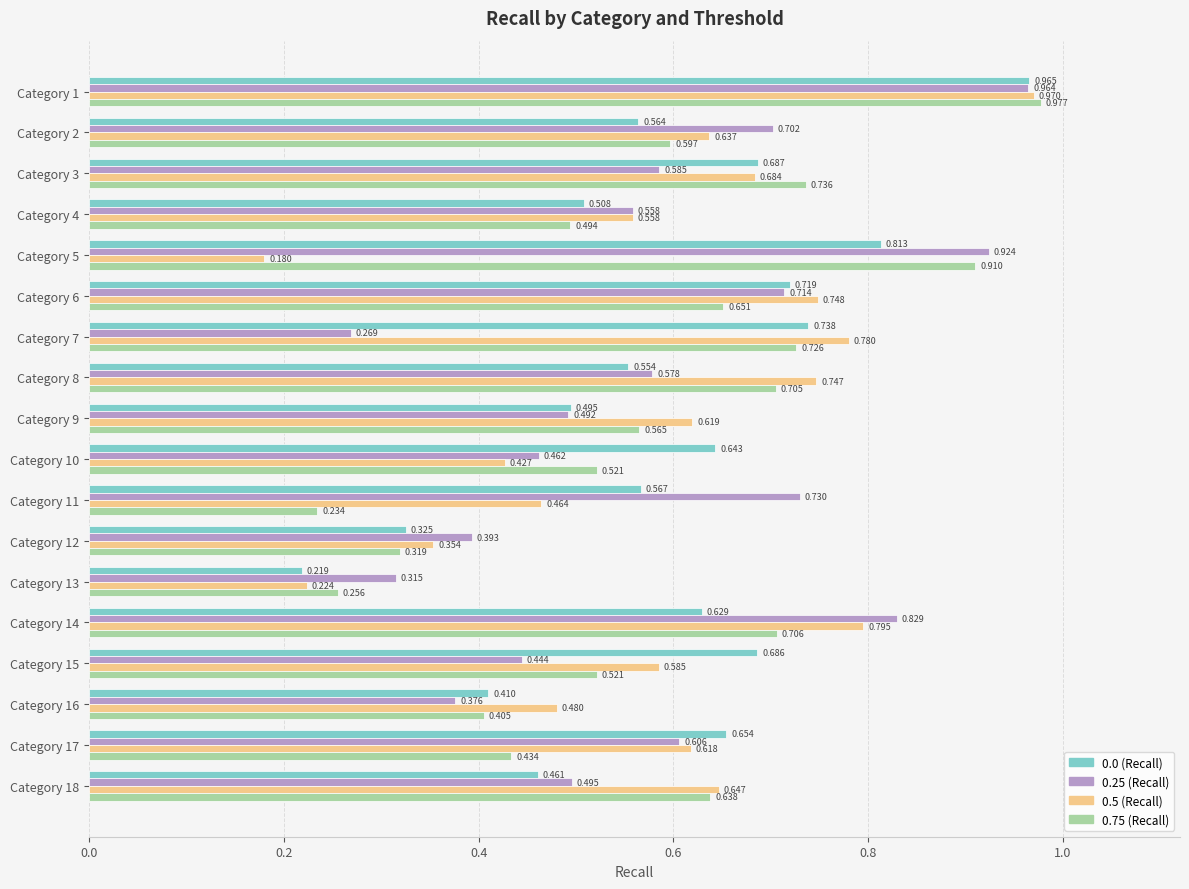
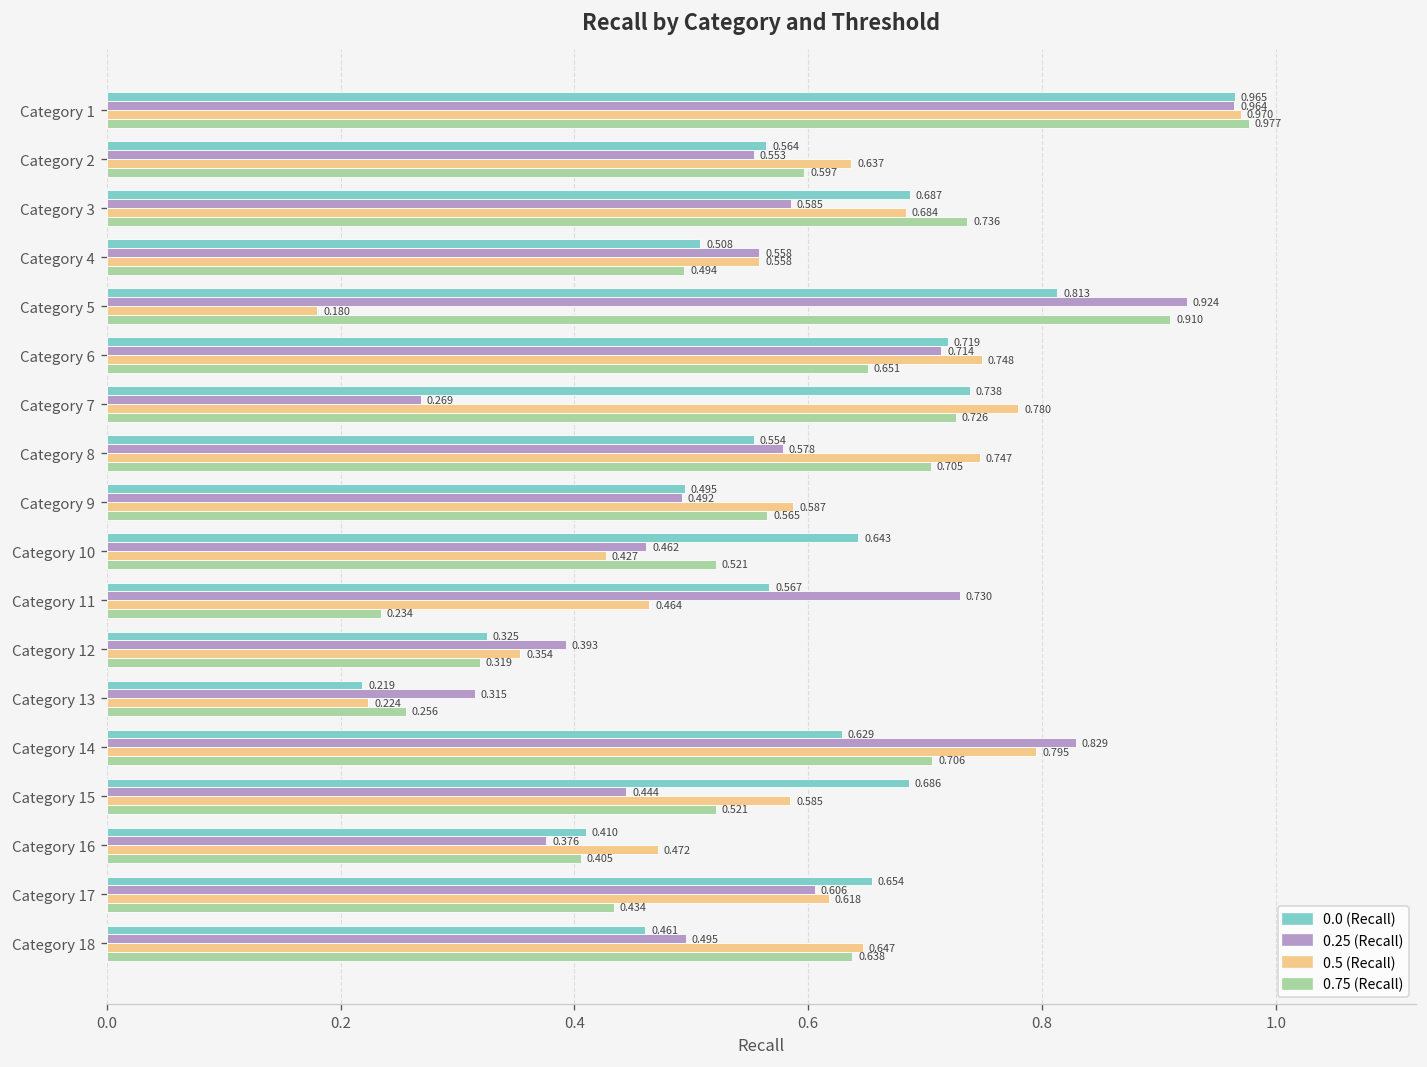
  {
    "0.25 (Recall)": {
-     "Category 2": 0.702,
+     "Category 2": 0.553,
      "Category 3": 0.585,
      "Category 5": 0.924,
      "Category 6": 0.714,
      "Category 7": 0.269,
      "Category 8": 0.578,
      "Category 10": 0.462,
      "Category 11": 0.730,
      "Category 12": 0.393,
      "Category 13": 0.315,
      "Category 14": 0.829,
      "Category 15": 0.444,
      "Category 16": 0.376,
      "Category 17": 0.606,
      "Category 18": 0.495
    },
    "0.5 (Recall)": {
      "Category 1": 0.970,
      "Category 2": 0.637,
      "Category 3": 0.684,
      "Category 5": 0.180,
      "Category 6": 0.748,
      "Category 7": 0.780,
      "Category 8": 0.747,
-     "Category 9": 0.619,
+     "Category 9": 0.587,
      "Category 10": 0.427,
      "Category 11": 0.464,
      "Category 12": 0.354,
      "Category 13": 0.224,
      "Category 14": 0.795,
      "Category 15": 0.585,
-     "Category 16": 0.480,
+     "Category 16": 0.472,
      "Category 17": 0.618,
      "Category 18": 0.647
    }
  }
